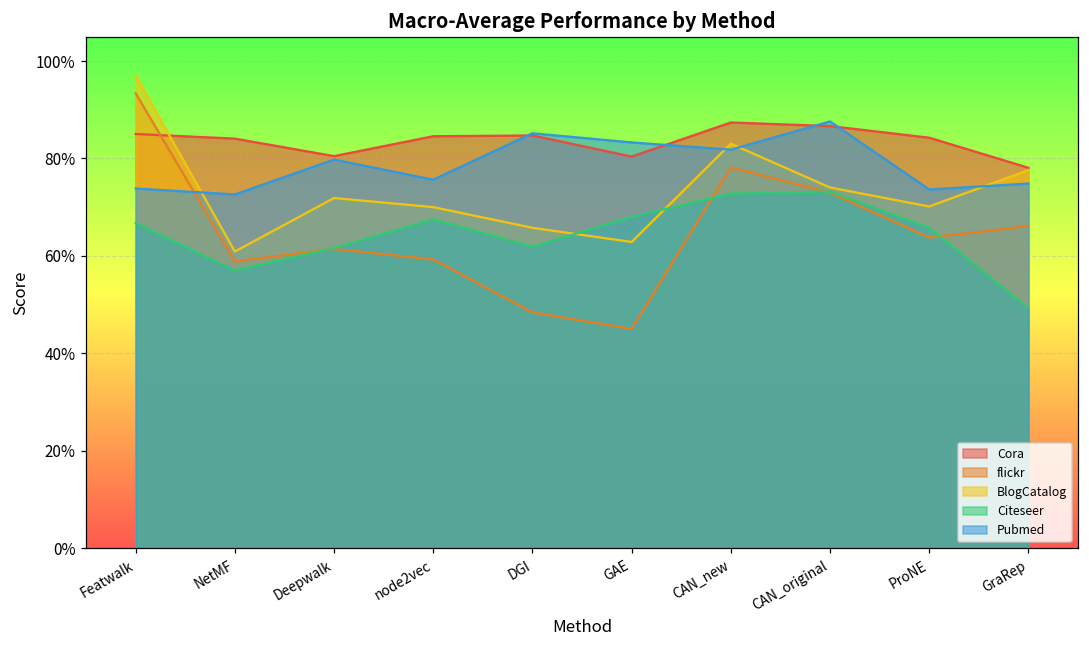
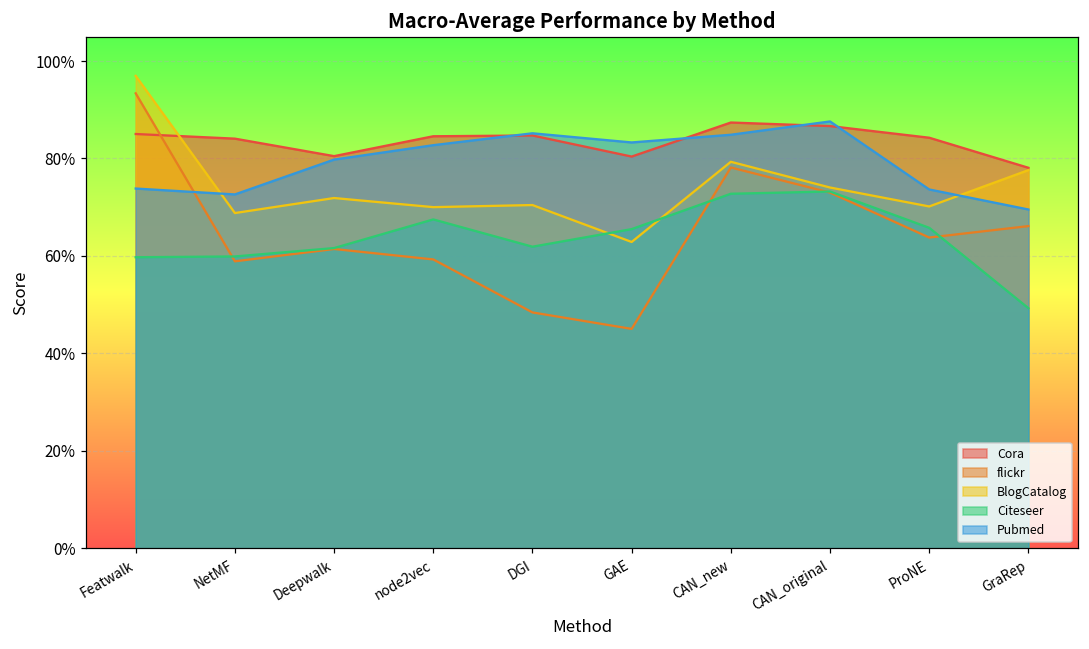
  {
    "BlogCatalog": {
      "Featwalk": "97%",
-     "NetMF": "61%",
+     "NetMF": "69%",
      "Deepwalk": "72%",
      "node2vec": "70%",
-     "DGI": "66%",
+     "DGI": "70%",
      "GAE": "63%",
-     "CAN_new": "83%",
+     "CAN_new": "79%",
      "CAN_original": "74%",
      "ProNE": "70%"
    },
    "Citeseer": {
-     "Featwalk": "67%",
-     "NetMF": "57%",
+     "Featwalk": "60%",
+     "NetMF": "60%",
      "node2vec": "67%",
      "DGI": "62%",
-     "GAE": "68%",
+     "GAE": "66%",
      "CAN_new": "73%",
      "ProNE": "66%",
      "GraRep": "49%"
    },
    "Pubmed": {
      "Featwalk": "74%",
      "NetMF": "73%",
      "Deepwalk": "80%",
-     "node2vec": "76%",
+     "node2vec": "83%",
      "GAE": "83%",
-     "CAN_new": "82%",
+     "CAN_new": "85%",
      "CAN_original": "88%",
      "ProNE": "74%",
-     "GraRep": "75%"
+     "GraRep": "70%"
    }
  }
